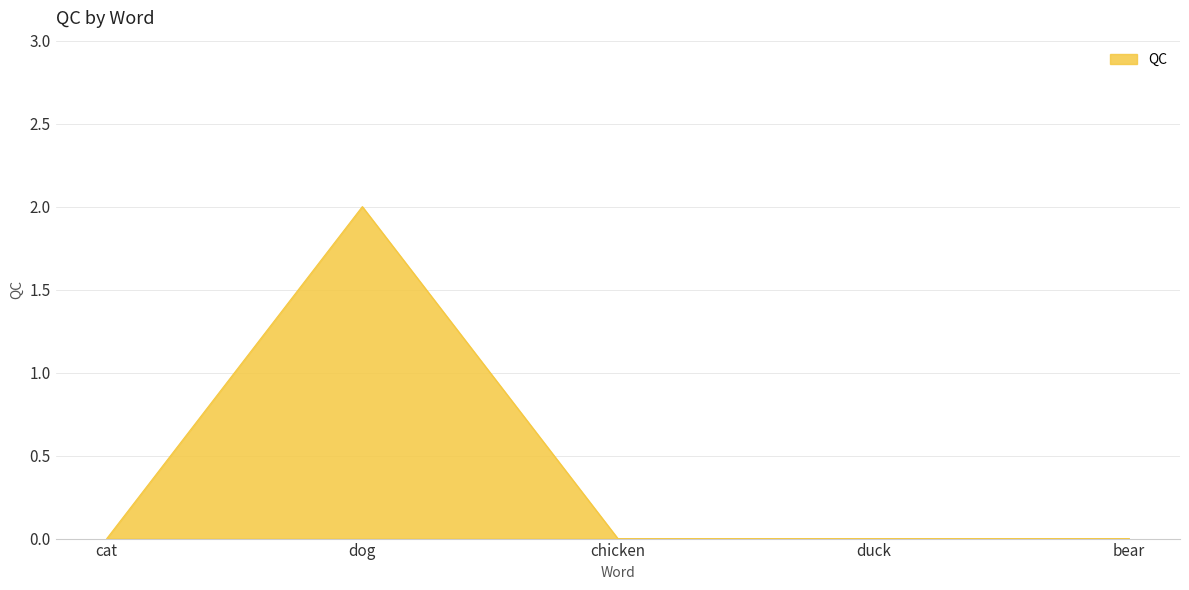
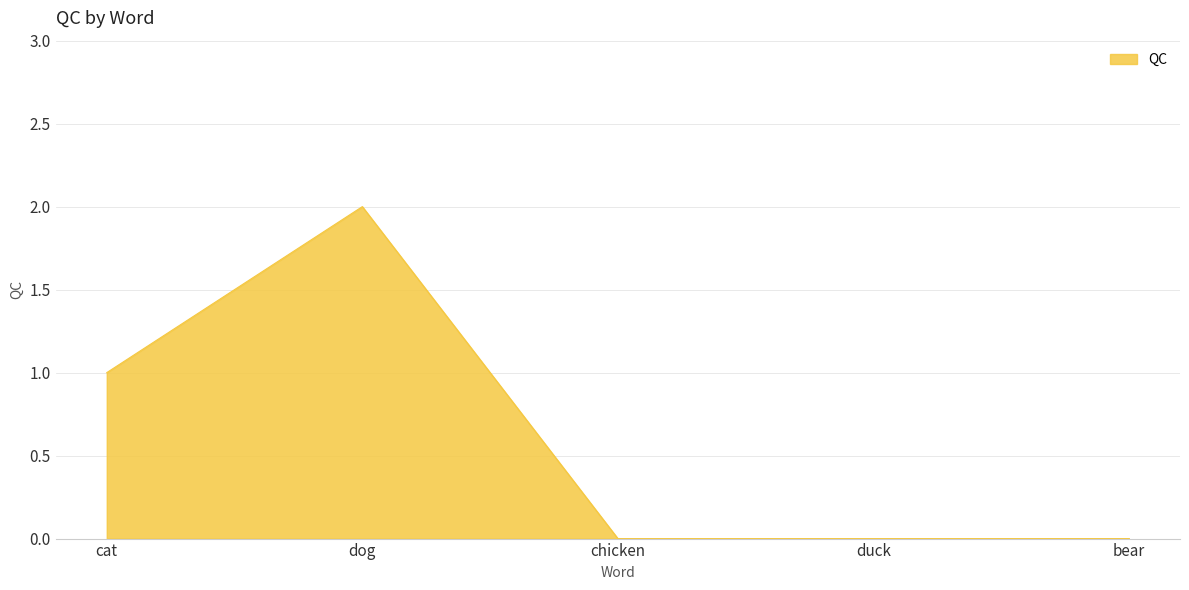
  {
-   "cat": 0,
+   "cat": 1,
    "dog": 2,
    "chicken": 0,
    "duck": 0,
    "bear": 0
  }
